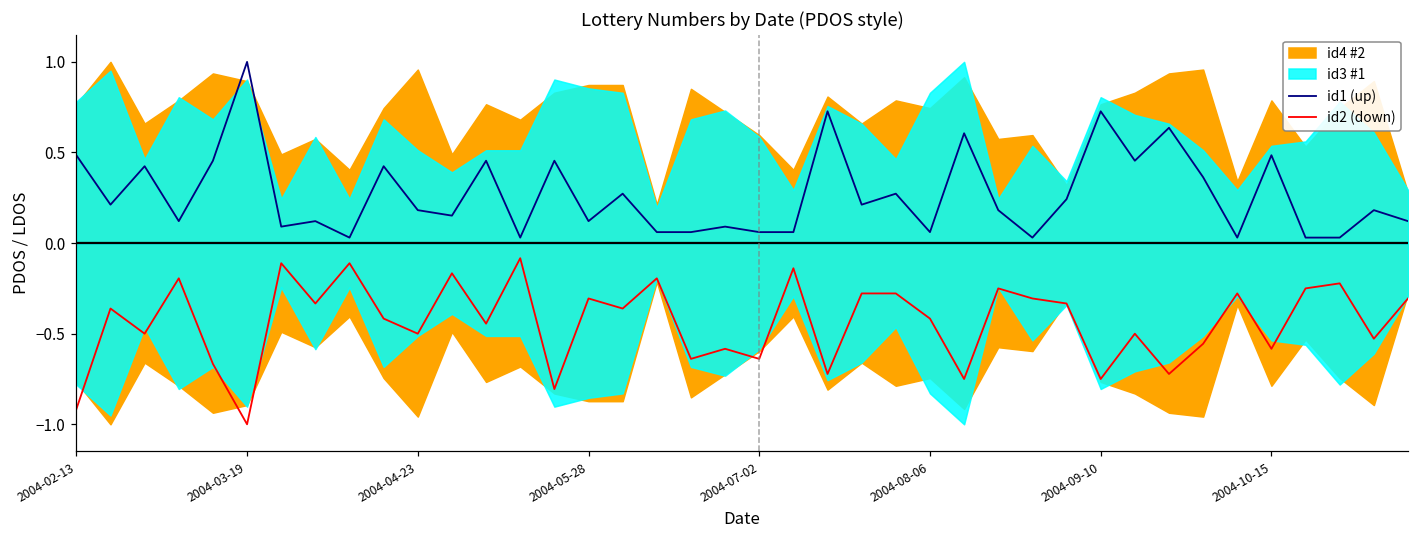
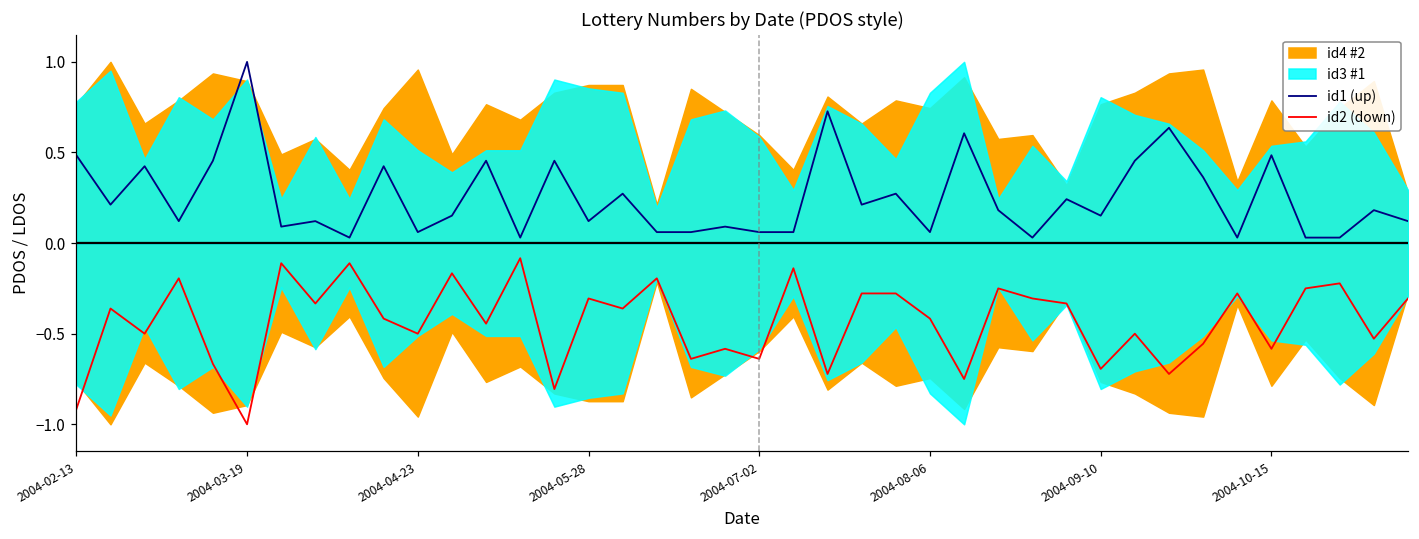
  {
    "id1 (up)": {
      "2004-02-13": 0.48,
      "2004-03-19": 1.00,
-     "2004-04-23": 0.18,
+     "2004-04-23": 0.06,
      "2004-05-28": 0.12,
      "2004-07-02": 0.06,
      "2004-08-06": 0.06,
-     "2004-09-10": 0.73,
+     "2004-09-10": 0.15,
      "2004-10-15": 0.48
    },
    "id2 (down)": {
      "2004-02-13": -0.92,
      "2004-03-19": -1.00,
      "2004-04-23": -0.50,
      "2004-05-28": -0.31,
      "2004-07-02": -0.64,
      "2004-08-06": -0.42,
-     "2004-09-10": -0.75,
+     "2004-09-10": -0.69,
      "2004-10-15": -0.58
    },
    "id3 #1": {
      "2004-04-23": 0.51,
      "2004-05-28": 0.85,
      "2004-08-06": 0.83,
      "2004-09-10": 0.80,
      "2004-10-15": 0.54
    }
  }
